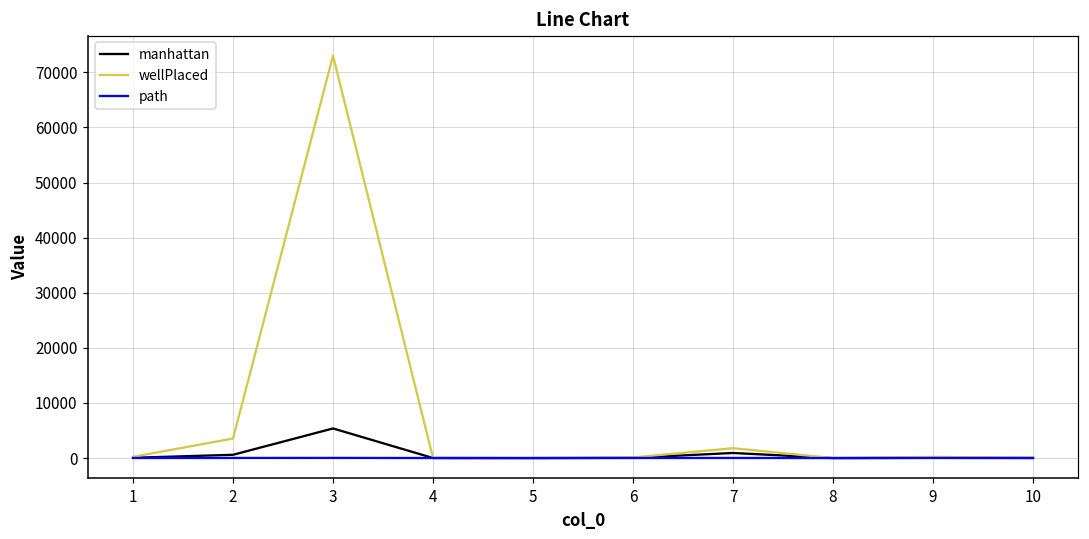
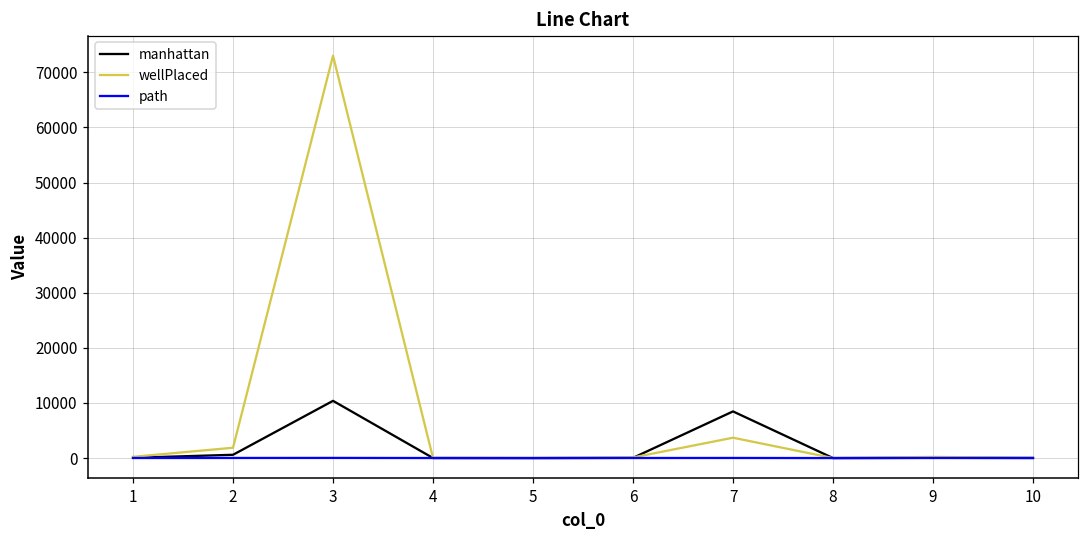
  {
    "manhattan": {
      "2": 1000,
-     "3": 5000,
-     "7": 1000
+     "3": 10000,
+     "7": 8000
    },
    "wellPlaced": {
-     "2": 4000,
+     "2": 2000,
      "3": 73000,
-     "7": 2000
+     "7": 4000
    },
    "path": {
      "2": 0,
      "3": 0,
      "7": 0
    }
  }
